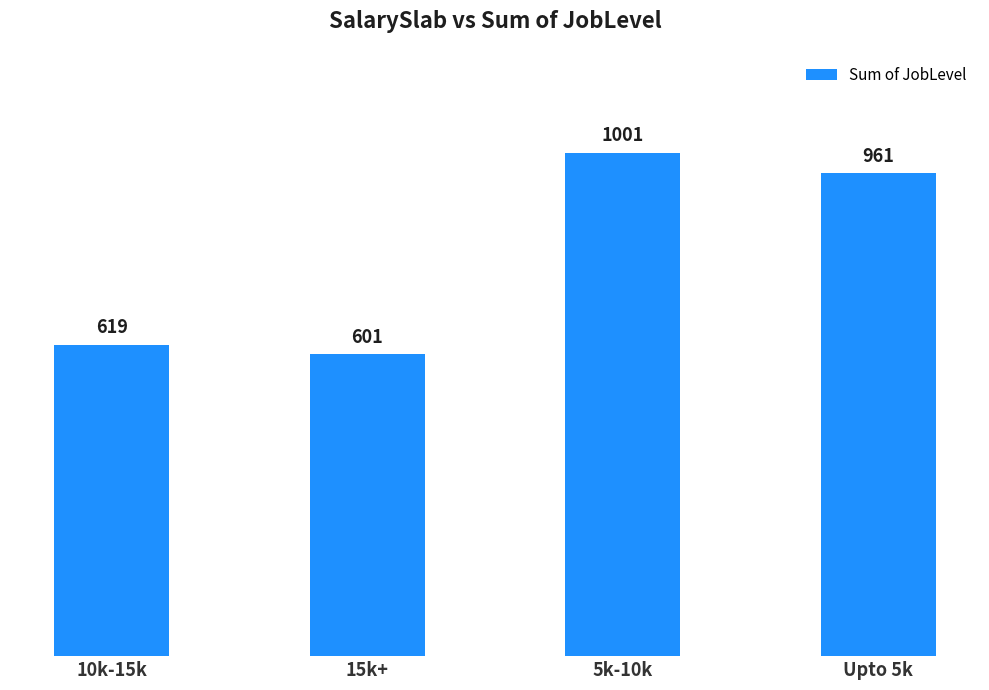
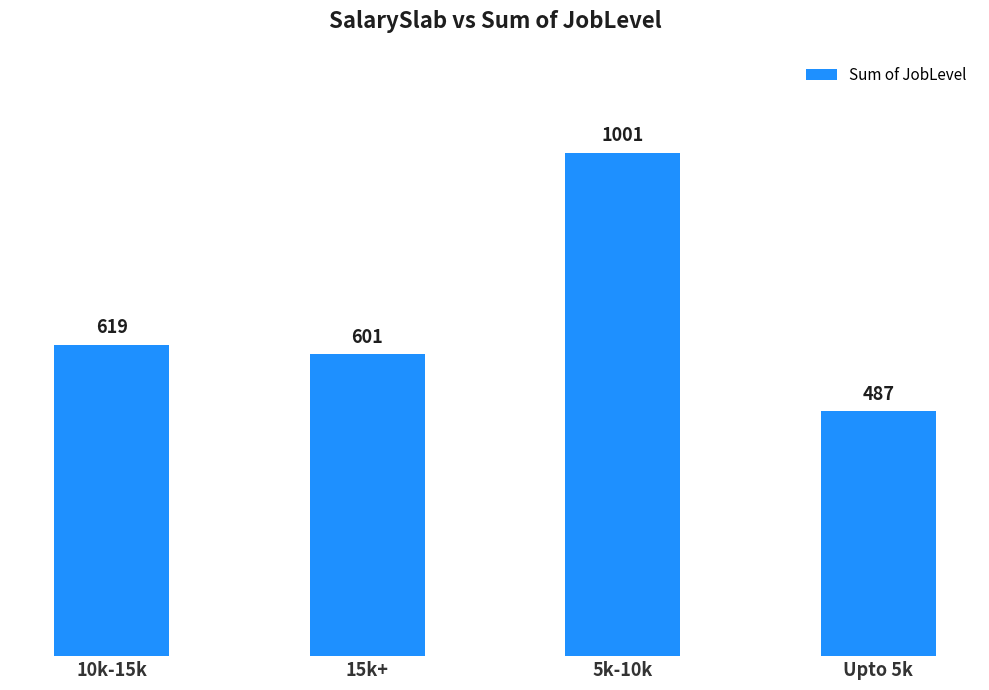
  {
    "10k-15k": 619,
    "15k+": 601,
    "5k-10k": 1001,
-   "Upto 5k": 961
+   "Upto 5k": 487
  }
